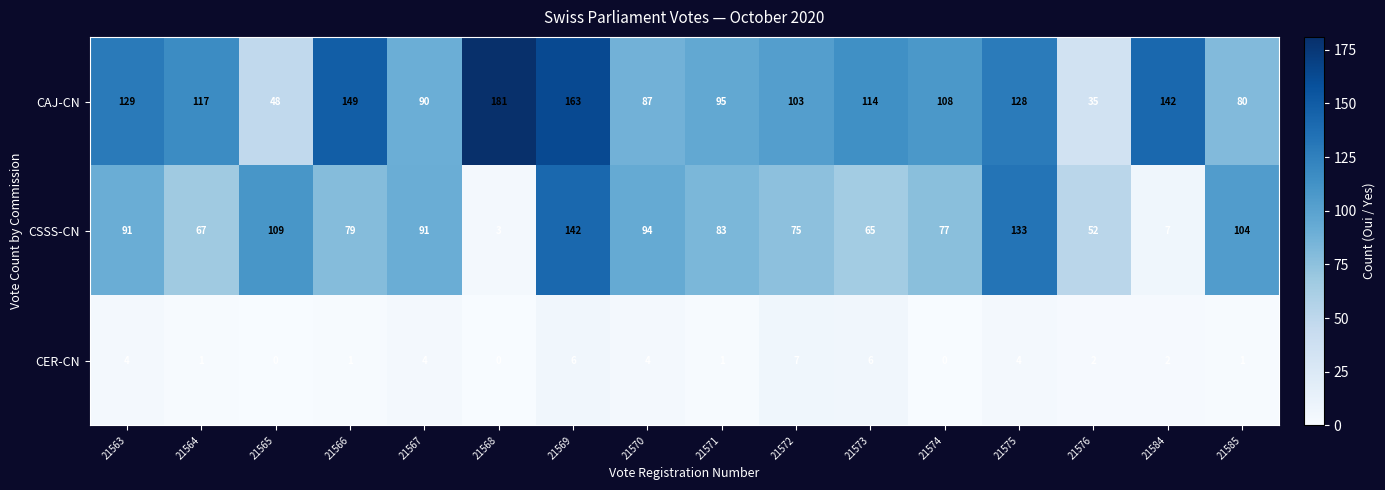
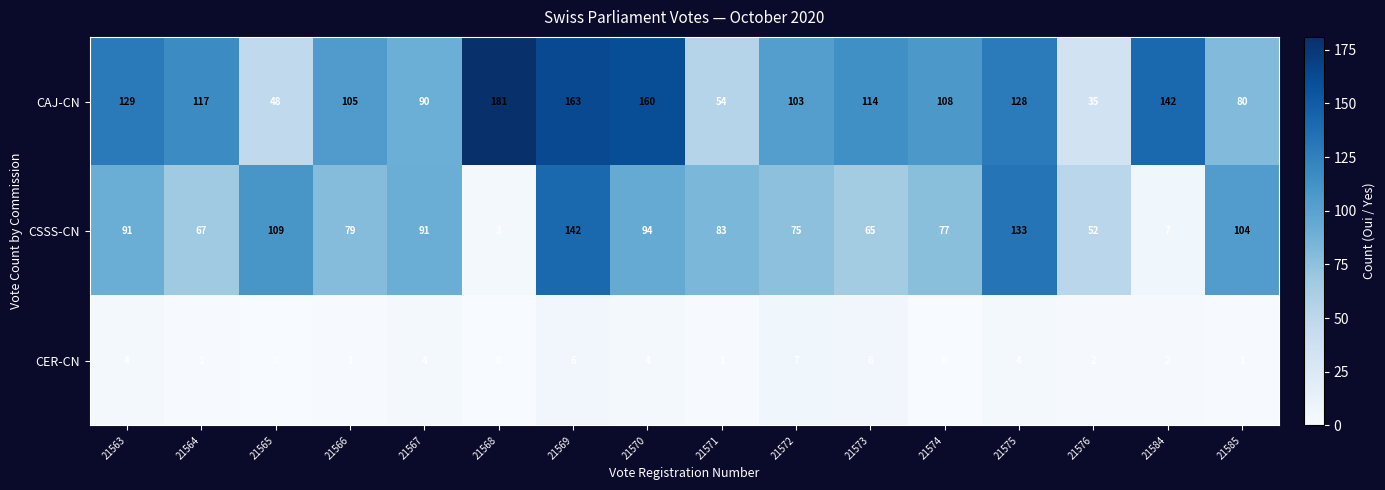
  {
    "CAJ-CN": {
      "21563": 129,
      "21564": 117,
      "21565": 48,
-     "21566": 149,
+     "21566": 105,
      "21567": 90,
      "21568": 181,
      "21569": 163,
-     "21570": 87,
-     "21571": 95,
+     "21570": 160,
+     "21571": 54,
      "21572": 103,
      "21573": 114,
      "21574": 108,
      "21575": 128,
      "21584": 142,
      "21585": 80
    },
    "CSSS-CN": {
      "21563": 91,
      "21564": 67,
      "21565": 109,
      "21566": 79,
      "21567": 91,
      "21569": 142,
      "21570": 94,
      "21571": 83,
      "21572": 75,
      "21573": 65,
      "21574": 77,
      "21575": 133,
      "21576": 52,
      "21585": 104
    }
  }
